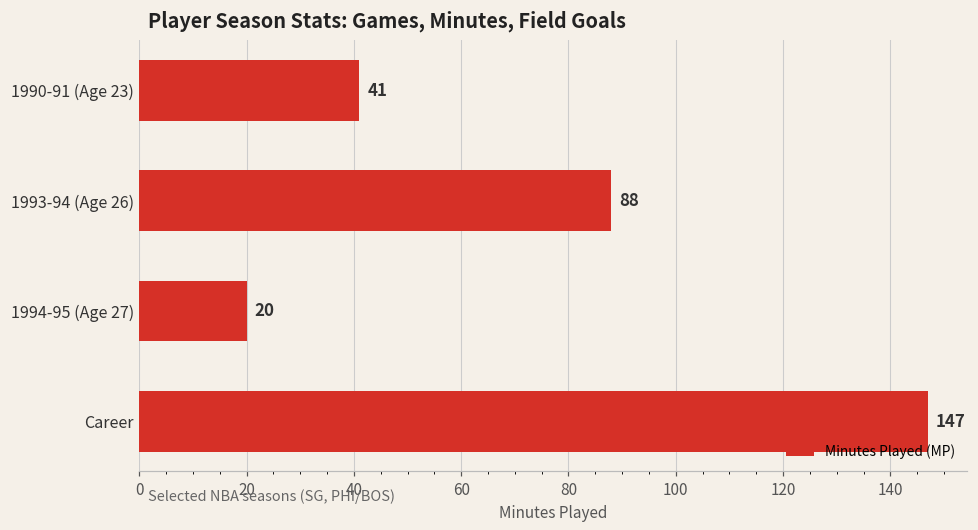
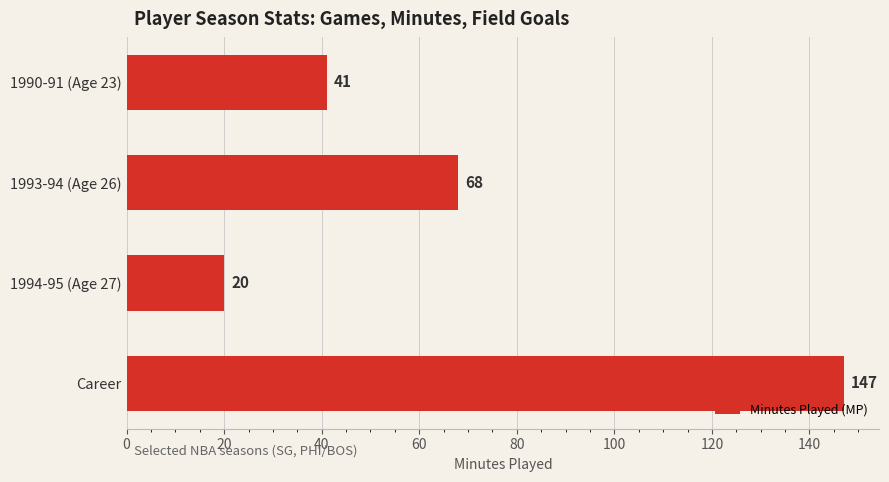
  {
    "1990-91 (Age 23)": 41,
-   "1993-94 (Age 26)": 88,
+   "1993-94 (Age 26)": 68,
    "1994-95 (Age 27)": 20,
    "Career": 147
  }
